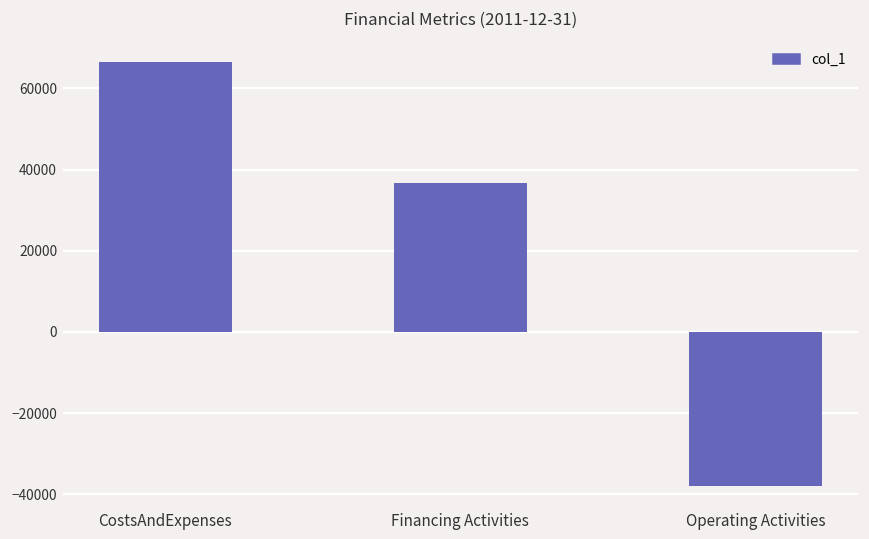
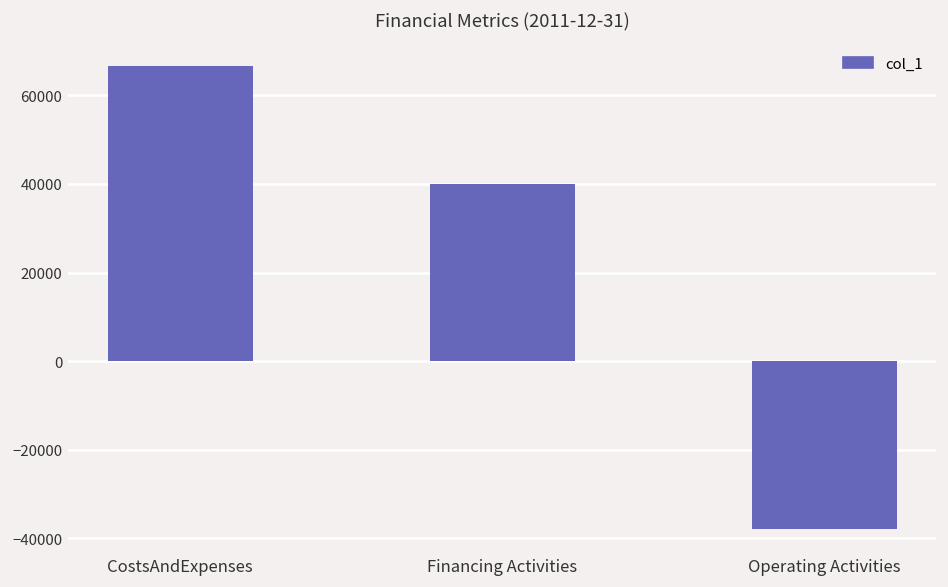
  {
    "CostsAndExpenses": 67000,
-   "Financing Activities": 37000,
+   "Financing Activities": 40000,
    "Operating Activities": -38000
  }
